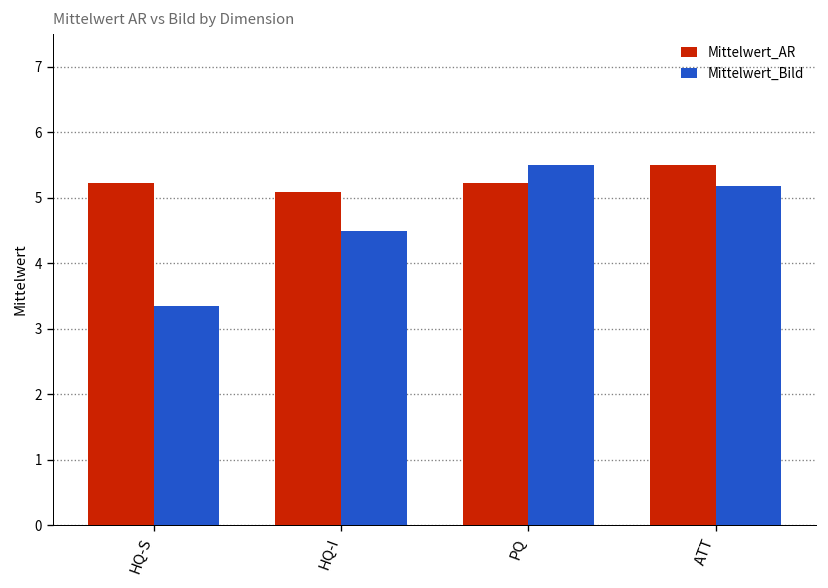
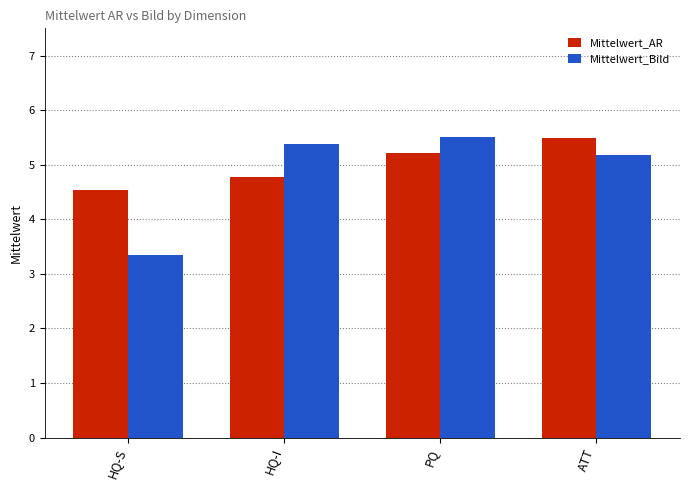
  {
    "Mittelwert_AR": {
-     "HQ-S": 5.2,
-     "HQ-I": 5.1,
+     "HQ-S": 4.5,
+     "HQ-I": 4.8,
      "PQ": 5.2,
      "ATT": 5.5
    },
    "Mittelwert_Bild": {
      "HQ-S": 3.3,
-     "HQ-I": 4.5,
+     "HQ-I": 5.4,
      "PQ": 5.5,
      "ATT": 5.2
    }
  }
